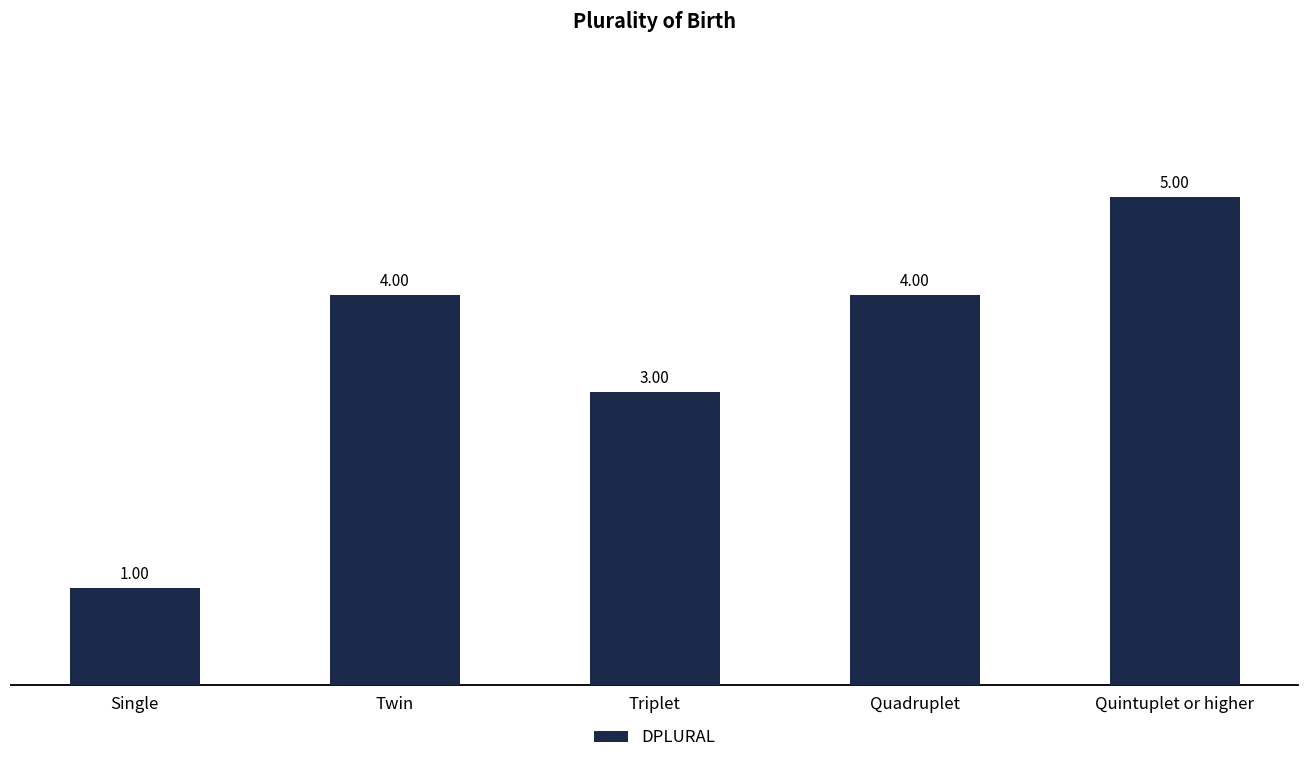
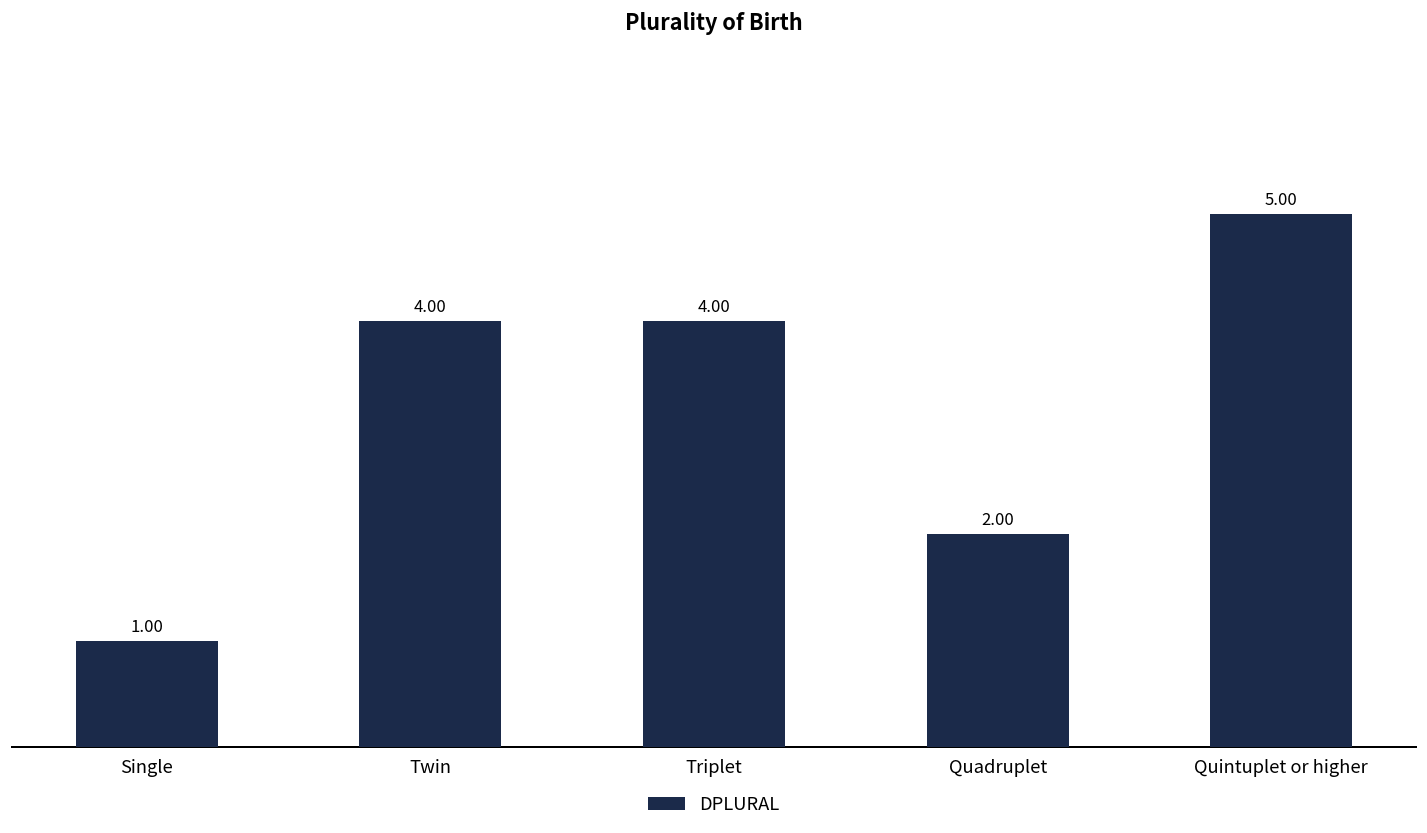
  {
    "Single": 1.00,
    "Twin": 4.00,
-   "Triplet": 3.00,
-   "Quadruplet": 4.00,
+   "Triplet": 4.00,
+   "Quadruplet": 2.00,
    "Quintuplet or higher": 5.00
  }
